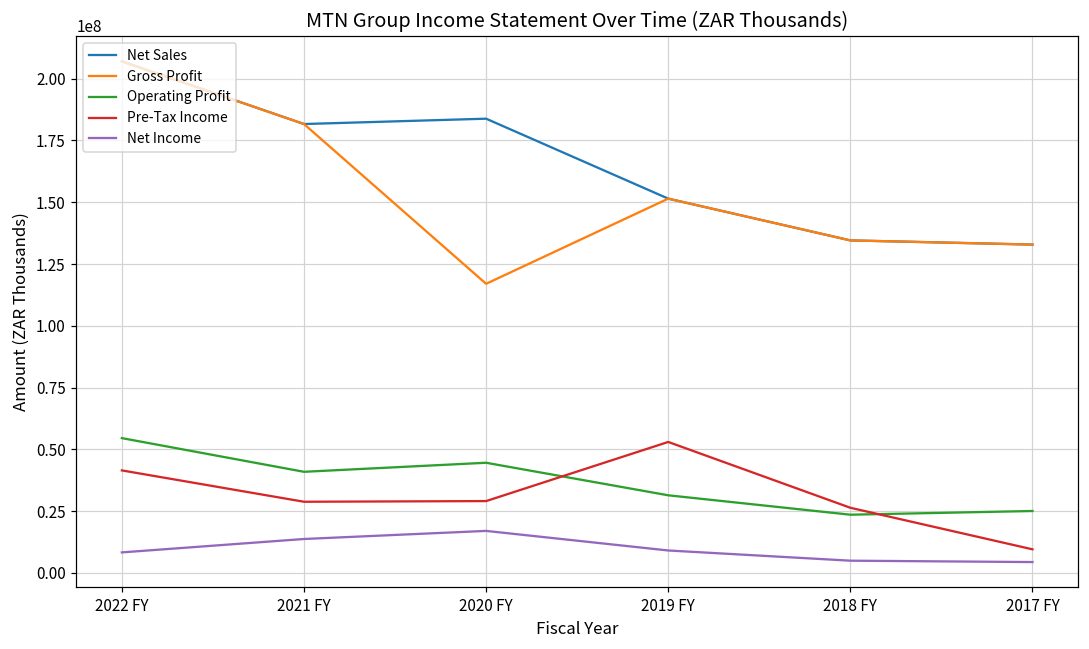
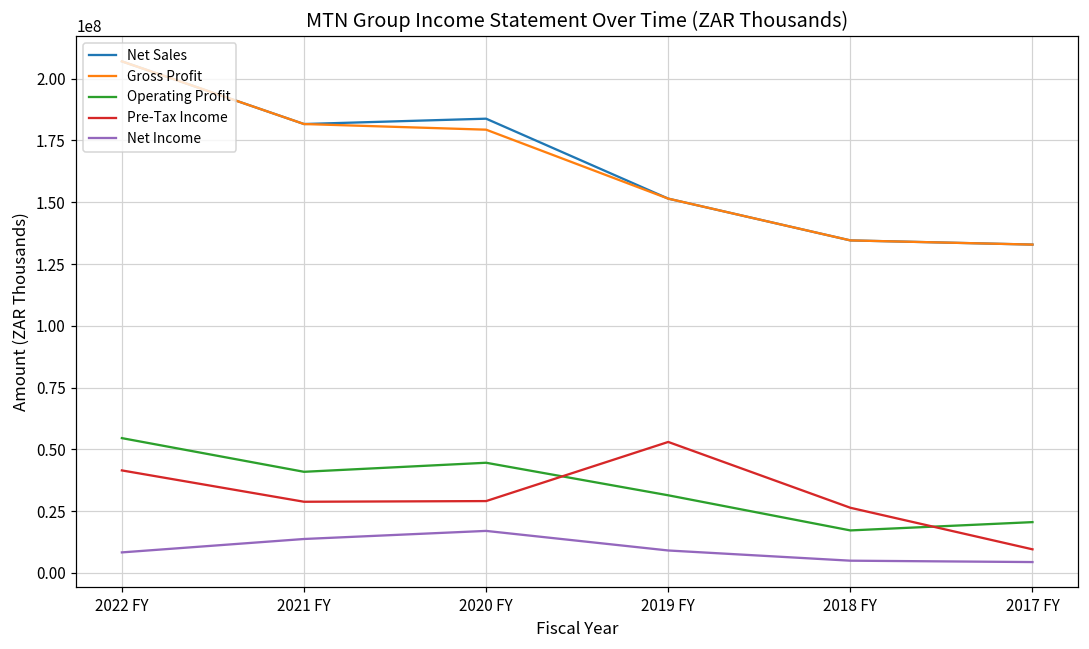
  {
    "Net Sales": {
      "2020 FY": 184000000
    },
    "Gross Profit": {
-     "2020 FY": 117000000
+     "2020 FY": 179000000
    },
    "Operating Profit": {
      "2022 FY": 55000000,
      "2021 FY": 41000000,
      "2020 FY": 45000000,
      "2019 FY": 31000000,
-     "2018 FY": 24000000,
-     "2017 FY": 25000000
+     "2018 FY": 17000000,
+     "2017 FY": 21000000
    },
    "Pre-Tax Income": {
      "2022 FY": 41000000,
      "2021 FY": 29000000,
      "2020 FY": 29000000,
      "2019 FY": 53000000,
      "2018 FY": 26000000,
      "2017 FY": 10000000
    },
    "Net Income": {
      "2022 FY": 8000000,
      "2021 FY": 14000000,
      "2020 FY": 17000000,
      "2019 FY": 9000000,
      "2018 FY": 5000000,
      "2017 FY": 4000000
    }
  }
